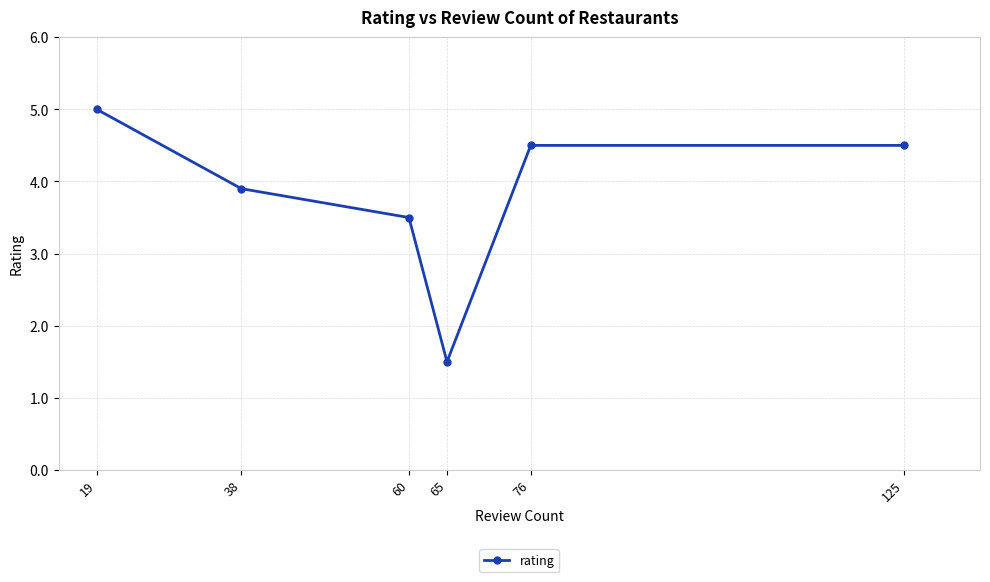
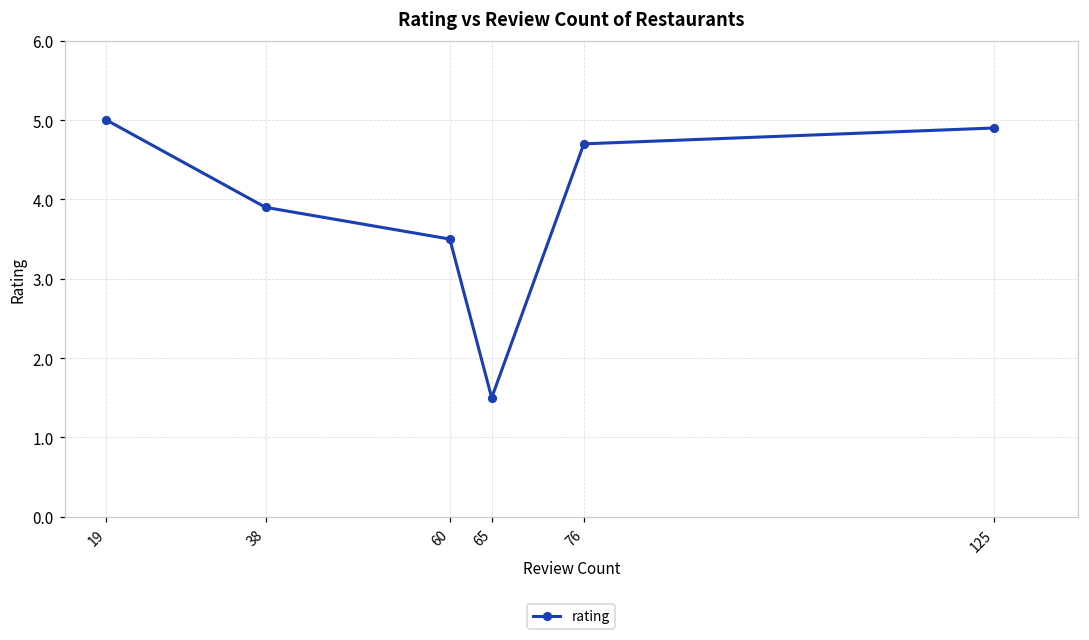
  {
    "19": 5.0,
    "38": 3.9,
    "60": 3.5,
    "65": 1.5,
-   "76": 4.5,
-   "125": 4.5
+   "76": 4.7,
+   "125": 4.9
  }
